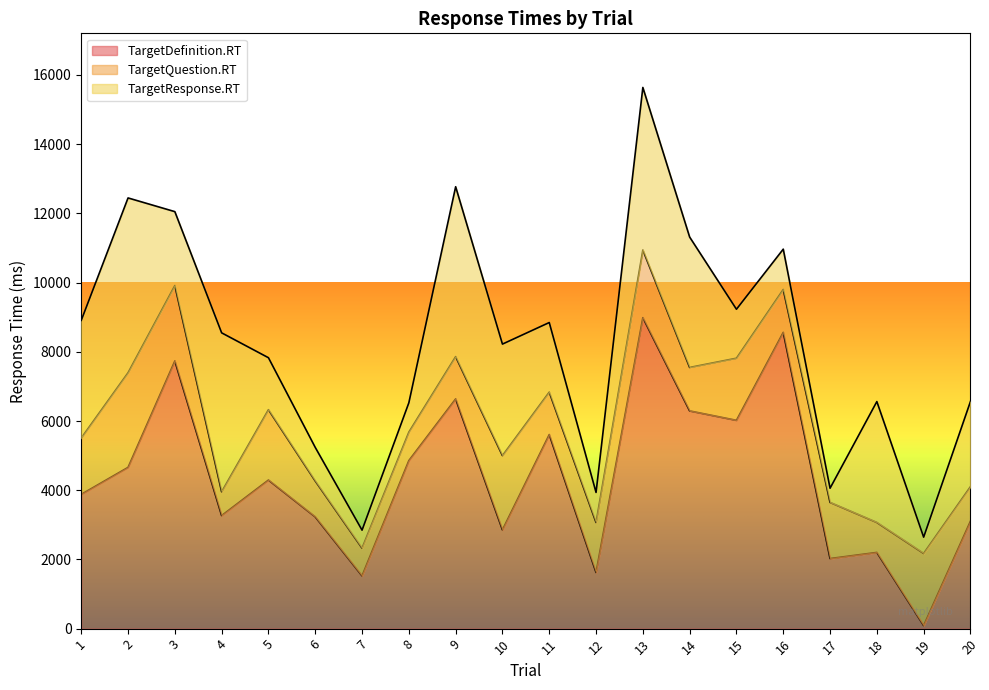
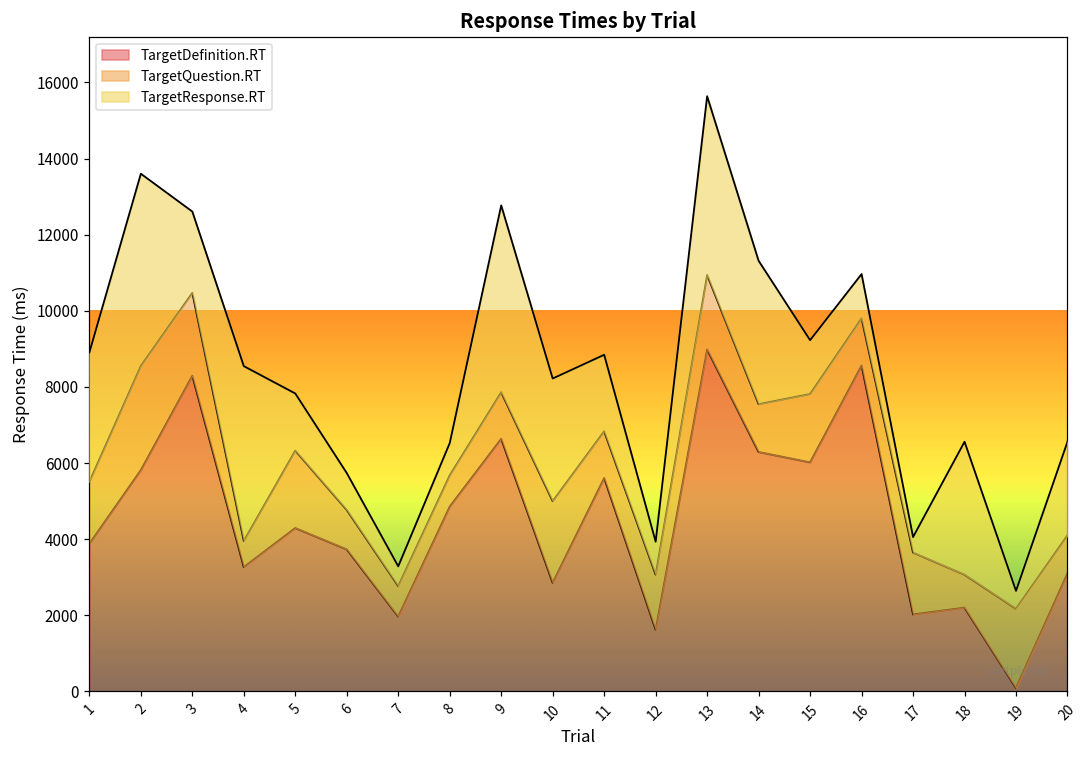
  {
    "TargetDefinition.RT": {
      "1": 3900,
-     "2": 4700,
-     "3": 7700,
+     "2": 5800,
+     "3": 8300,
      "4": 3300,
      "5": 4300,
-     "6": 3200,
-     "7": 1500,
+     "6": 3700,
+     "7": 2000,
      "8": 4900,
      "9": 6600,
      "10": 2900,
      "11": 5600,
      "12": 1600,
      "13": 9000,
      "14": 6300,
      "15": 6000,
      "16": 8600,
      "17": 2000,
      "18": 2200,
      "19": 100,
      "20": 3100
    }
  }
